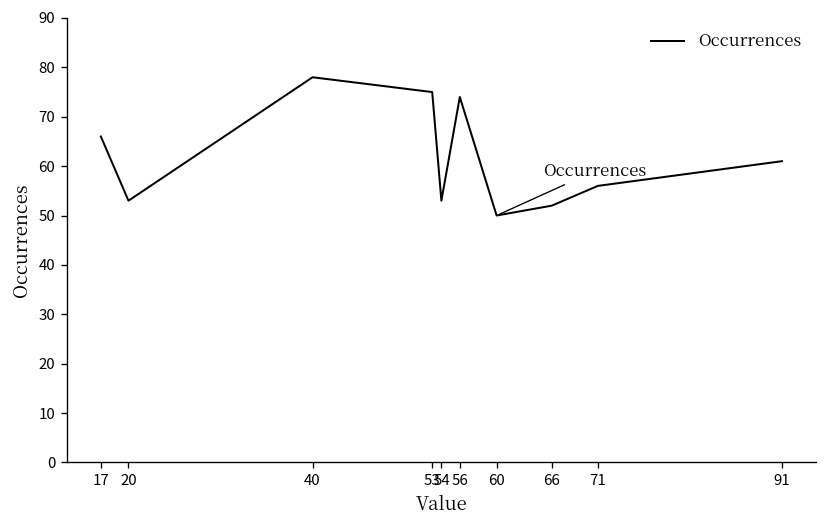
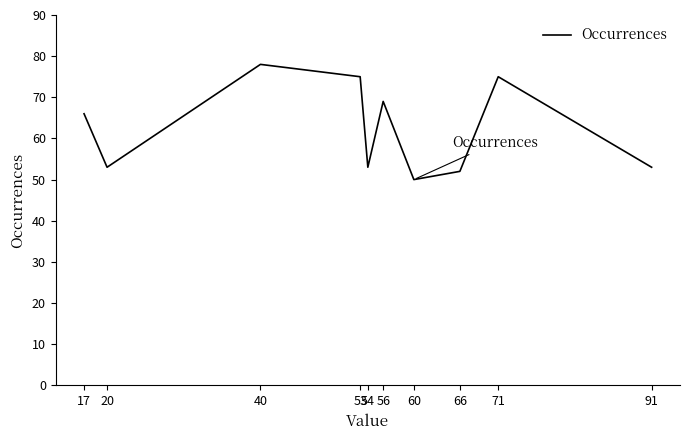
  {
    "17": 66,
    "20": 53,
    "40": 78,
-   "56": 74,
+   "56": 69,
    "60": 50,
    "66": 52,
-   "71": 56,
-   "91": 61
+   "71": 75,
+   "91": 53
  }
